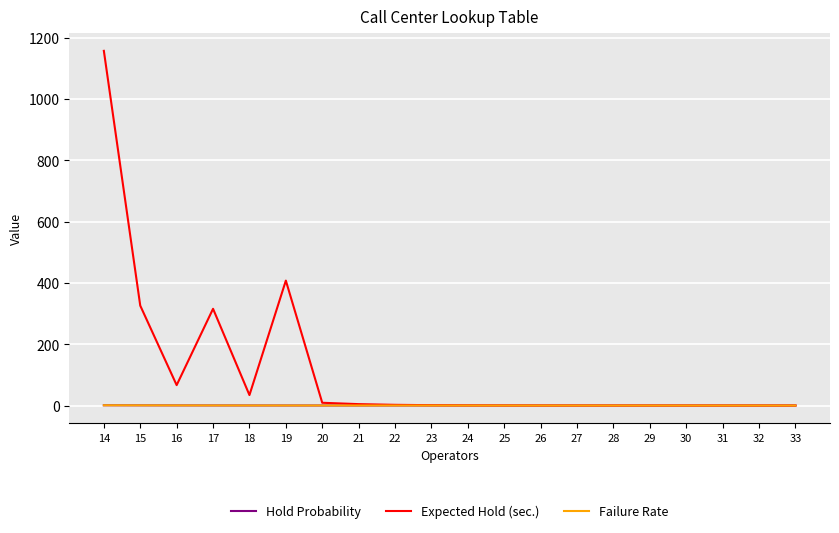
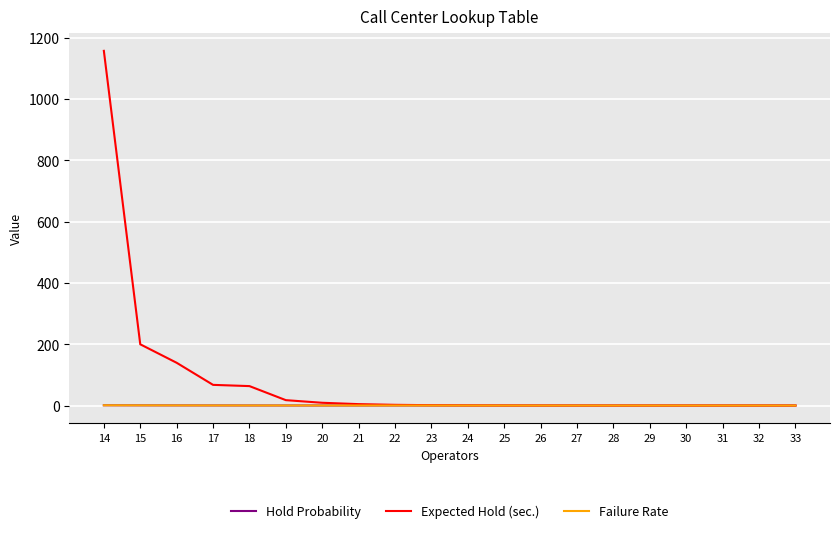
  {
    "Failure Rate": {
      "14": 0,
      "15": 0,
      "16": 0,
      "17": 0,
      "18": 0,
      "19": 0,
      "20": 0
    },
    "Expected Hold (sec.)": {
      "14": 1160,
-     "15": 330,
-     "16": 70,
-     "17": 320,
-     "18": 30,
-     "19": 410,
+     "15": 200,
+     "16": 140,
+     "17": 70,
+     "18": 60,
+     "19": 20,
      "20": 10
    }
  }
